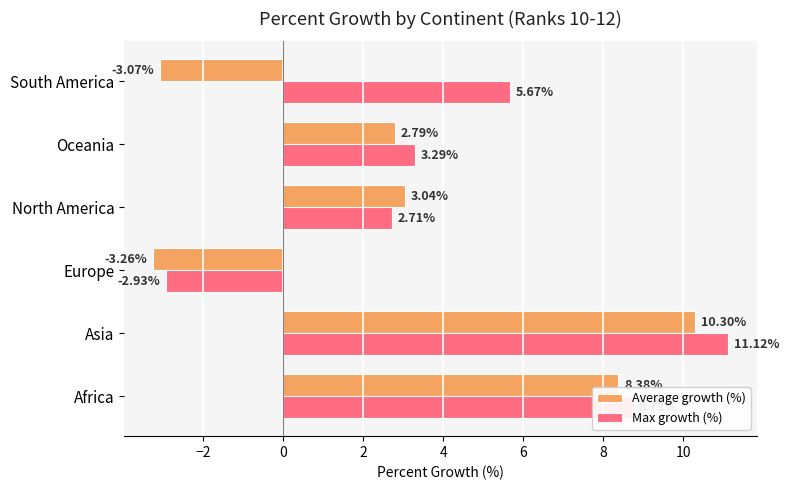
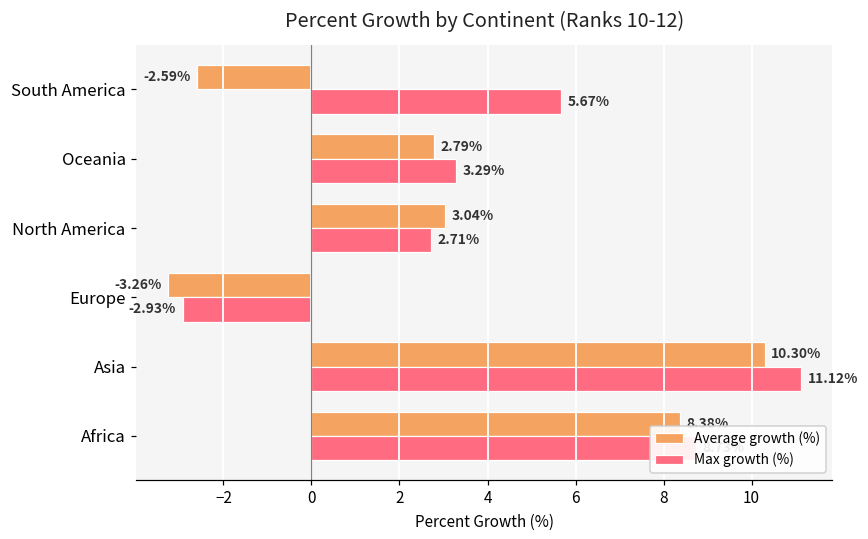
  {
    "Average growth (%)": {
-     "South America": "-3.07%",
+     "South America": "-2.59%",
      "Oceania": "2.79%",
      "North America": "3.04%",
      "Europe": "-3.26%",
      "Asia": "10.30%"
    },
    "Max growth (%)": {
      "South America": "5.67%",
      "Oceania": "3.29%",
      "North America": "2.71%",
      "Europe": "-2.93%",
      "Asia": "11.12%"
    }
  }
